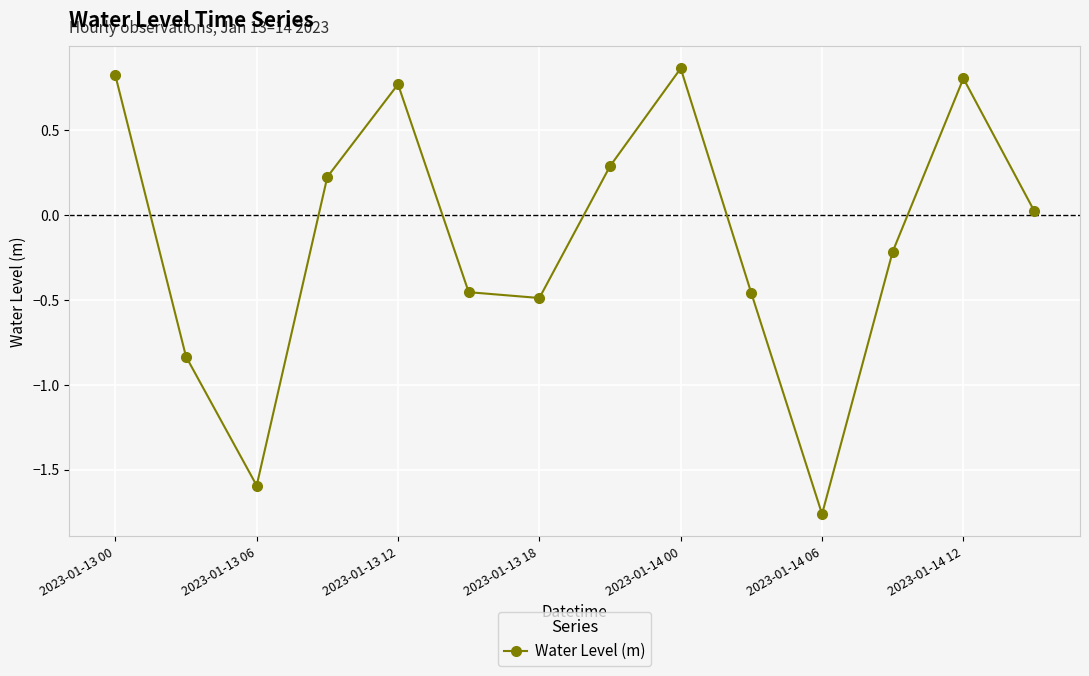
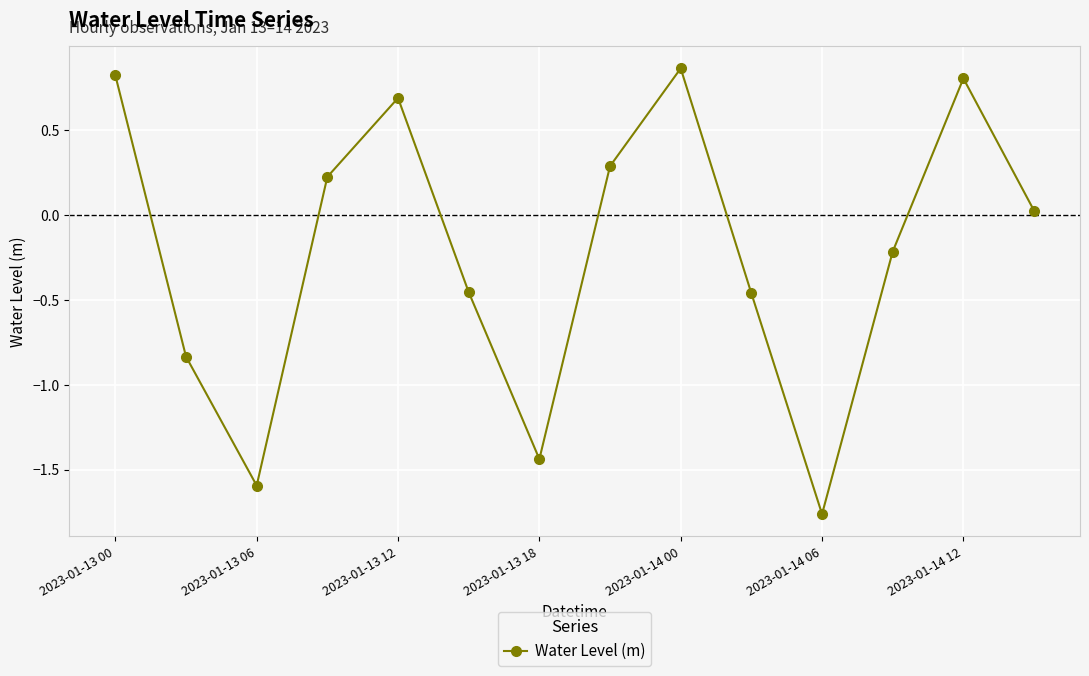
  {
    "2023-01-13 00": 0.82,
    "2023-01-13 06": -1.59,
-   "2023-01-13 12": 0.77,
-   "2023-01-13 18": -0.49,
+   "2023-01-13 12": 0.69,
+   "2023-01-13 18": -1.44,
    "2023-01-14 00": 0.86,
    "2023-01-14 06": -1.76,
    "2023-01-14 12": 0.80
  }
